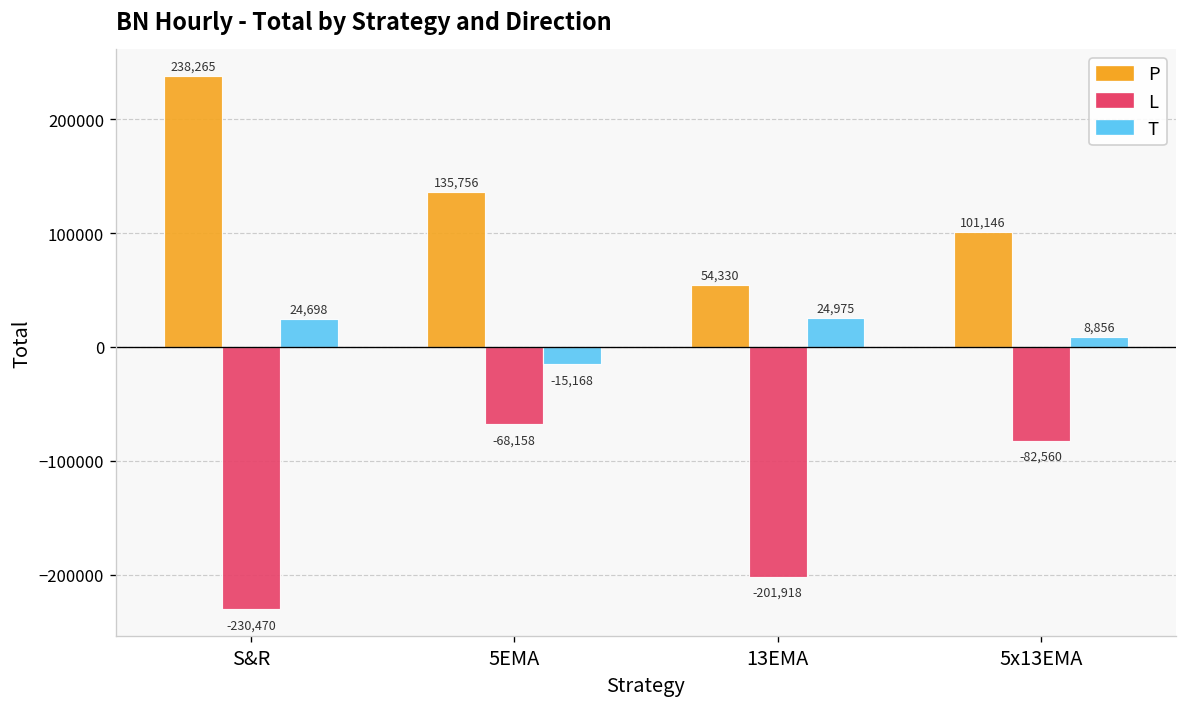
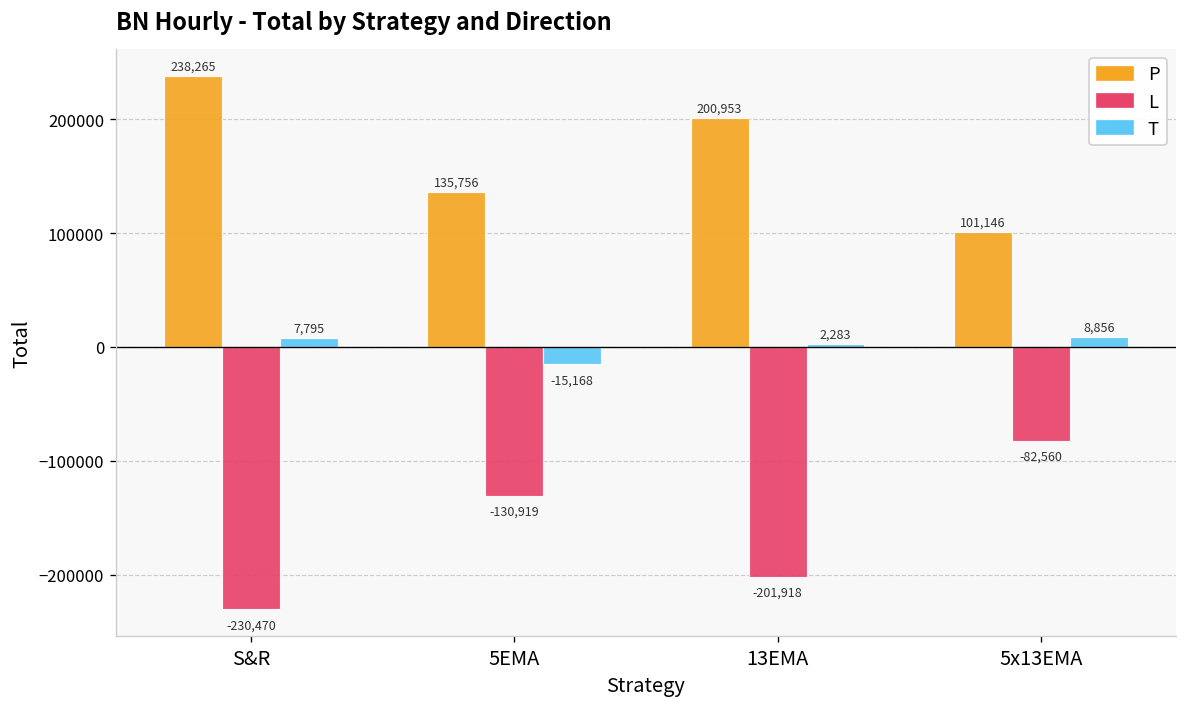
  {
    "P": {
      "S&R": "238,265",
      "5EMA": "135,756",
-     "13EMA": "54,330",
+     "13EMA": "200,953",
      "5x13EMA": "101,146"
    },
    "L": {
      "S&R": "-230,470",
-     "5EMA": "-68,158",
+     "5EMA": "-130,919",
      "13EMA": "-201,918",
      "5x13EMA": "-82,560"
    },
    "T": {
-     "S&R": "24,698",
+     "S&R": "7,795",
      "5EMA": "-15,168",
-     "13EMA": "24,975",
+     "13EMA": "2,283",
      "5x13EMA": "8,856"
    }
  }
